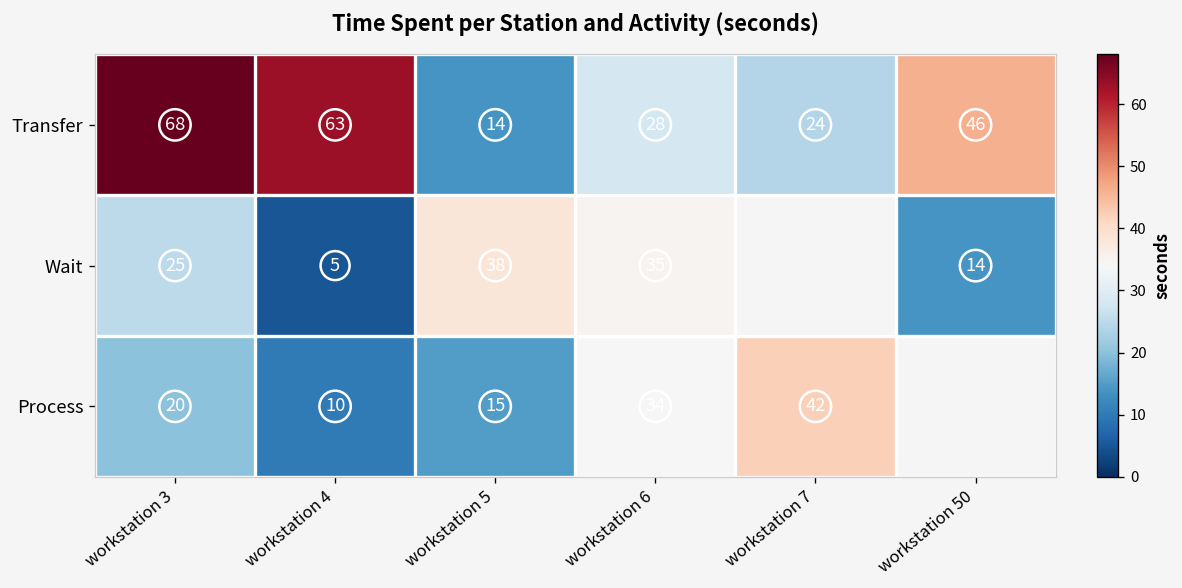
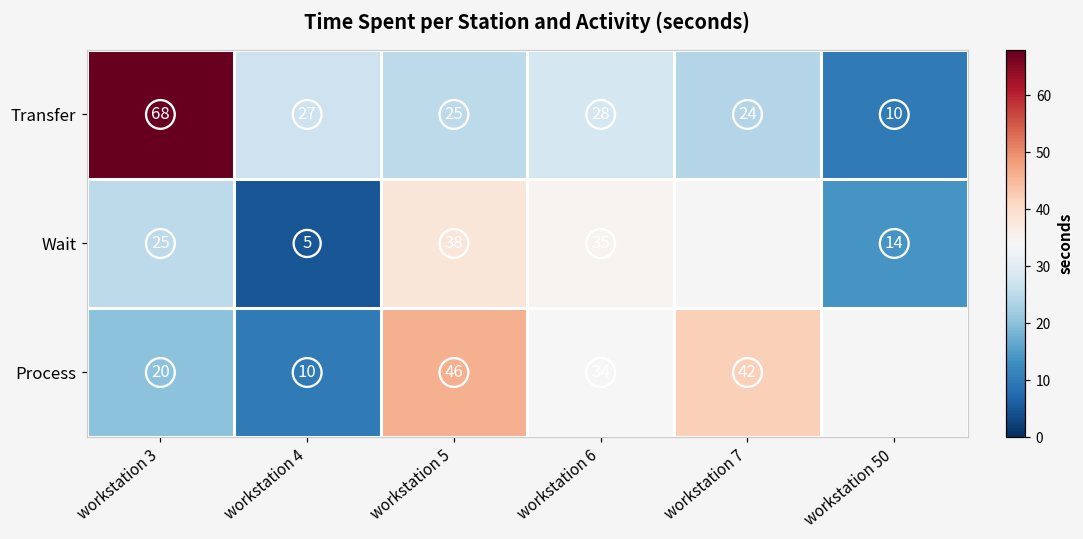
  {
    "Transfer": {
-     "workstation 4": 63,
-     "workstation 5": 14,
-     "workstation 50": 46
+     "workstation 4": 27,
+     "workstation 5": 25,
+     "workstation 50": 10
    },
    "Process": {
-     "workstation 5": 15
+     "workstation 5": 46
    }
  }
